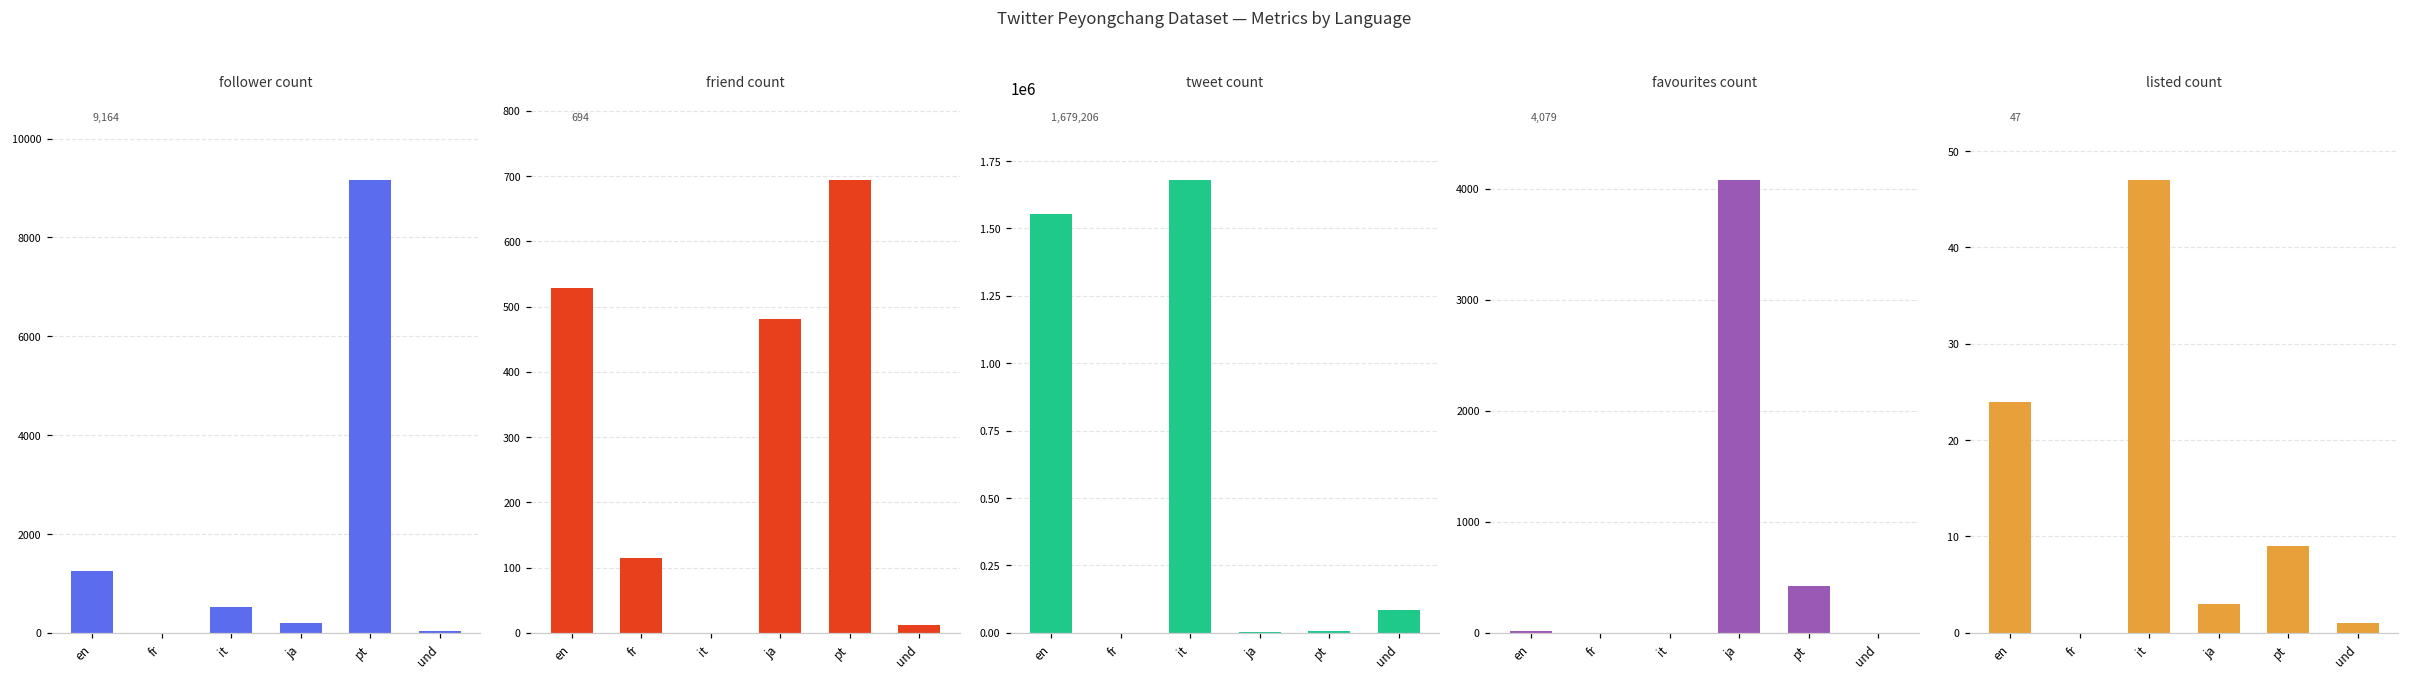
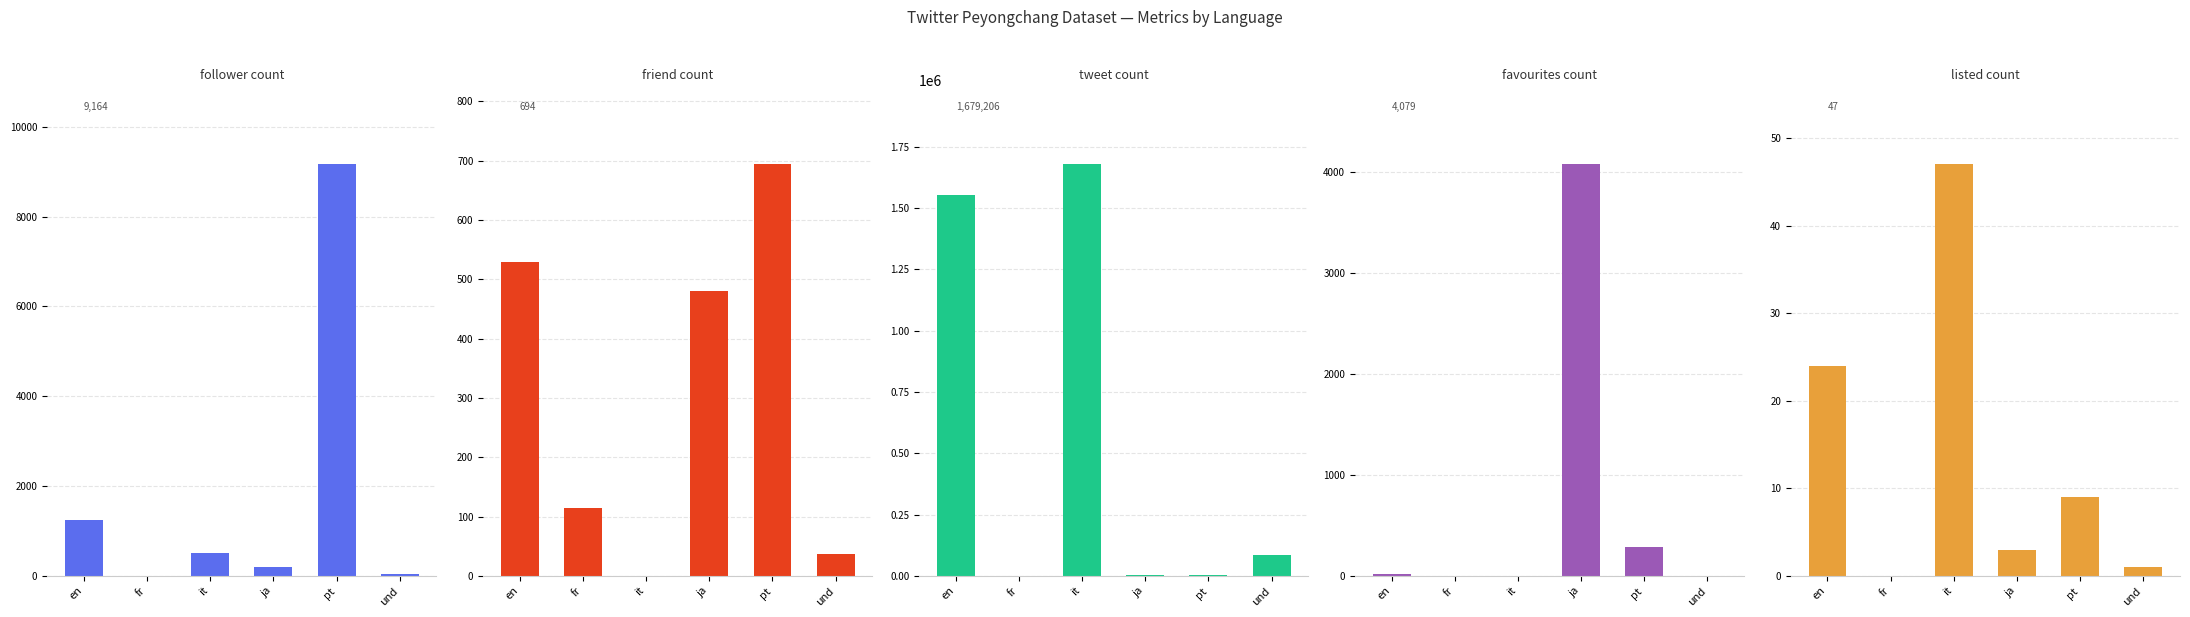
  {
    "follower count": {
      "en": 1300,
      "it": 500,
      "ja": 200,
      "pt": 9200
    },
    "friend count": {
      "en": 530,
      "fr": 110,
      "it": 0,
      "ja": 480,
      "pt": 690,
-     "und": 10
+     "und": 40
    },
    "tweet count": {
      "en": 1550000,
      "it": 1680000,
      "und": 90000
    },
    "favourites count": {
      "it": 0,
      "ja": 4080,
-     "pt": 420,
+     "pt": 290,
      "und": 0
    },
    "listed count": {
      "en": 24,
      "fr": 0,
      "it": 47,
      "ja": 3,
      "pt": 9,
      "und": 1
    }
  }
